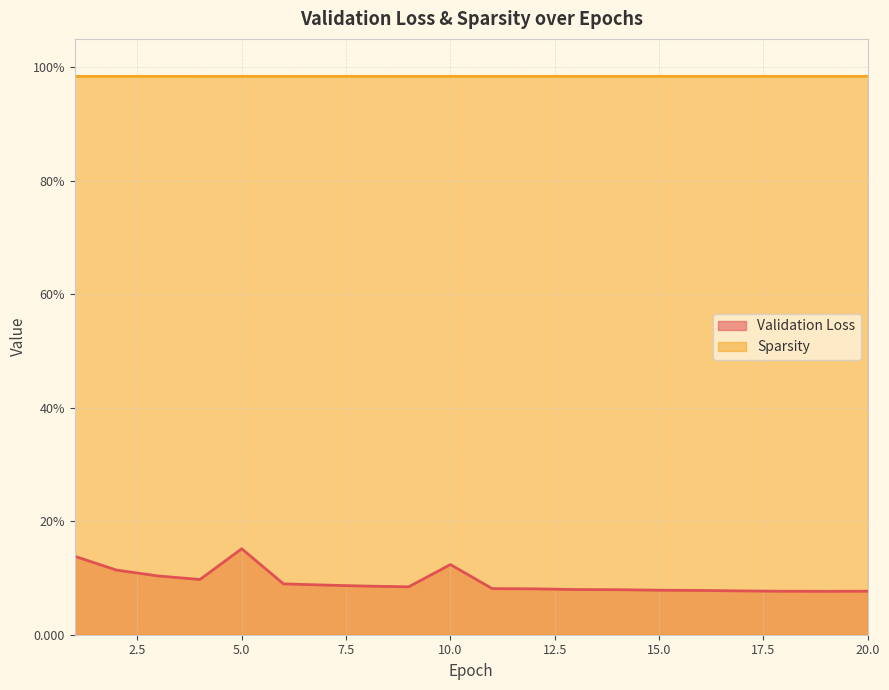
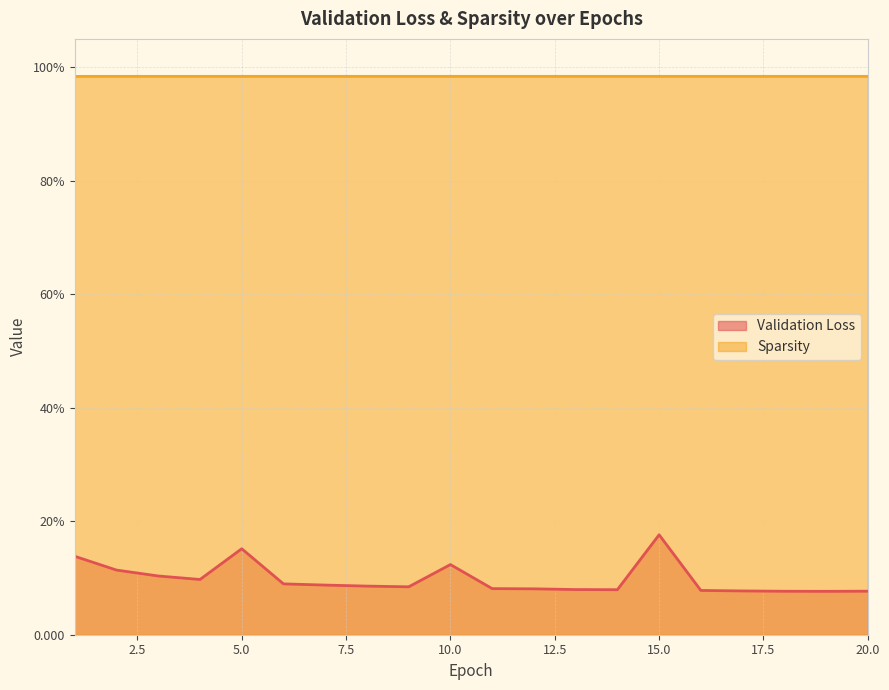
  {
    "Validation Loss": {
      "5.0": "15%",
      "10.0": "12%",
-     "15.0": "8%",
+     "15.0": "18%",
      "20.0": "8%"
    },
    "Sparsity": {
      "5.0": "98%",
      "10.0": "98%",
      "15.0": "98%",
      "20.0": "98%"
    }
  }
